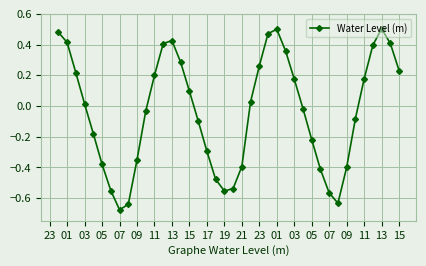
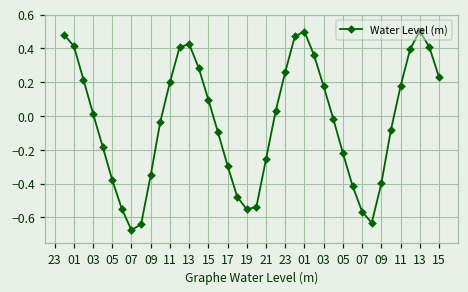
  {
    "17": -0.29,
    "19": -0.55,
-   "21": -0.39,
+   "21": -0.26,
    "23": 0.26
  }
